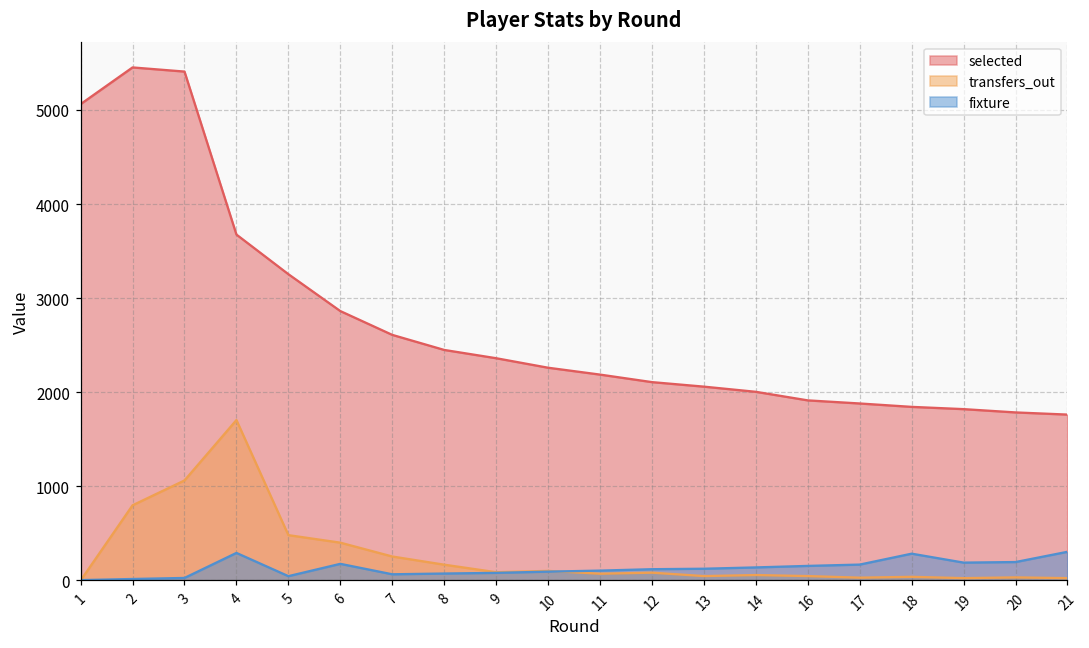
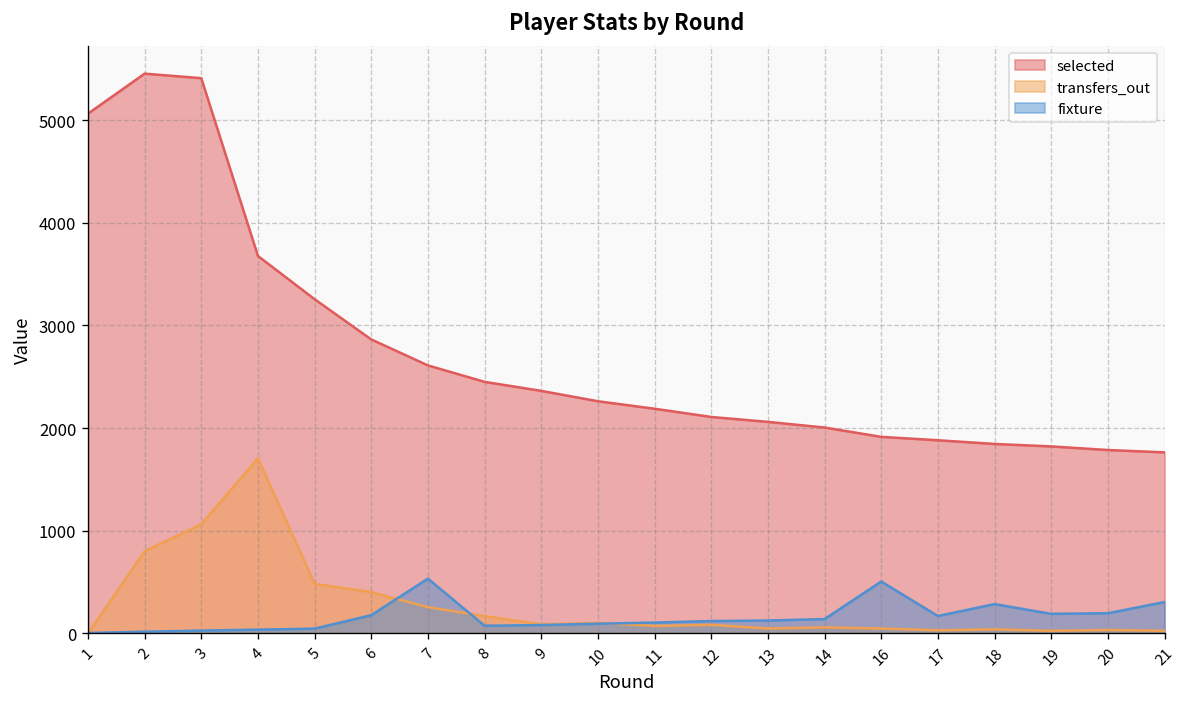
  {
    "fixture": {
      "2": 0,
      "3": 0,
-     "4": 300,
+     "4": 0,
      "5": 0,
      "6": 200,
-     "7": 100,
+     "7": 500,
      "8": 100,
      "11": 100,
      "12": 100,
      "13": 100,
      "14": 100,
-     "16": 200,
+     "16": 500,
      "17": 200,
      "18": 300,
      "19": 200,
      "20": 200,
      "21": 300
    }
  }
